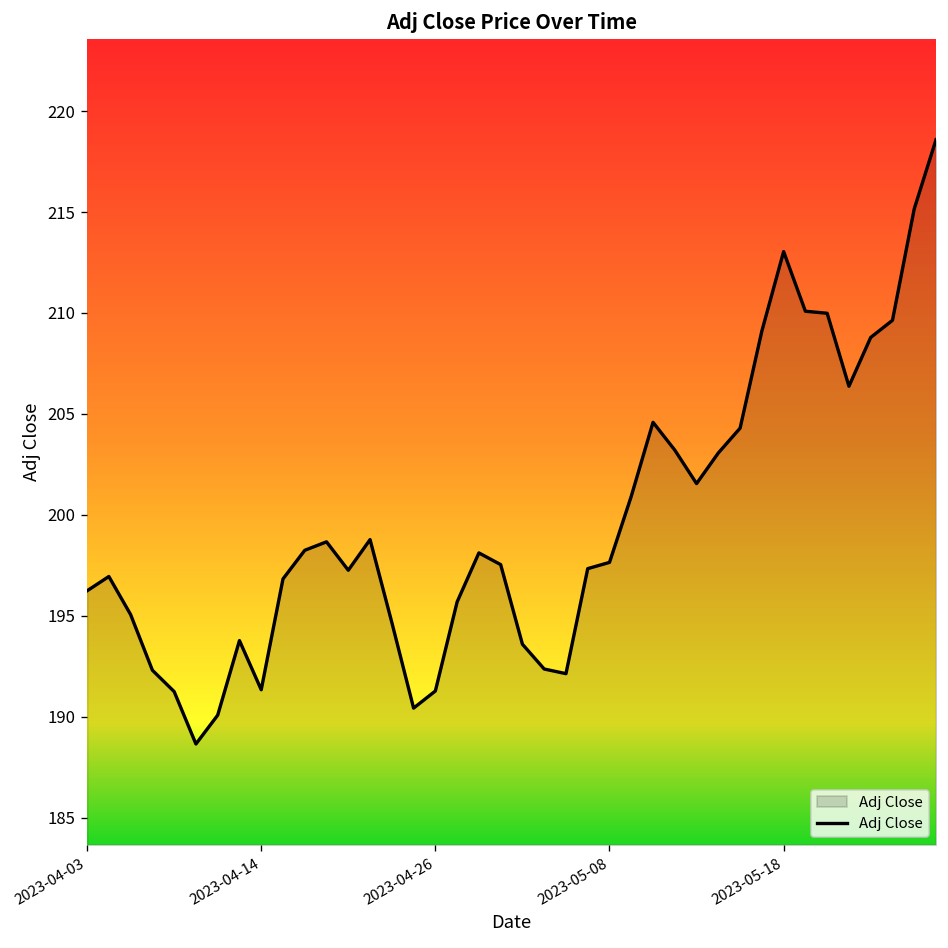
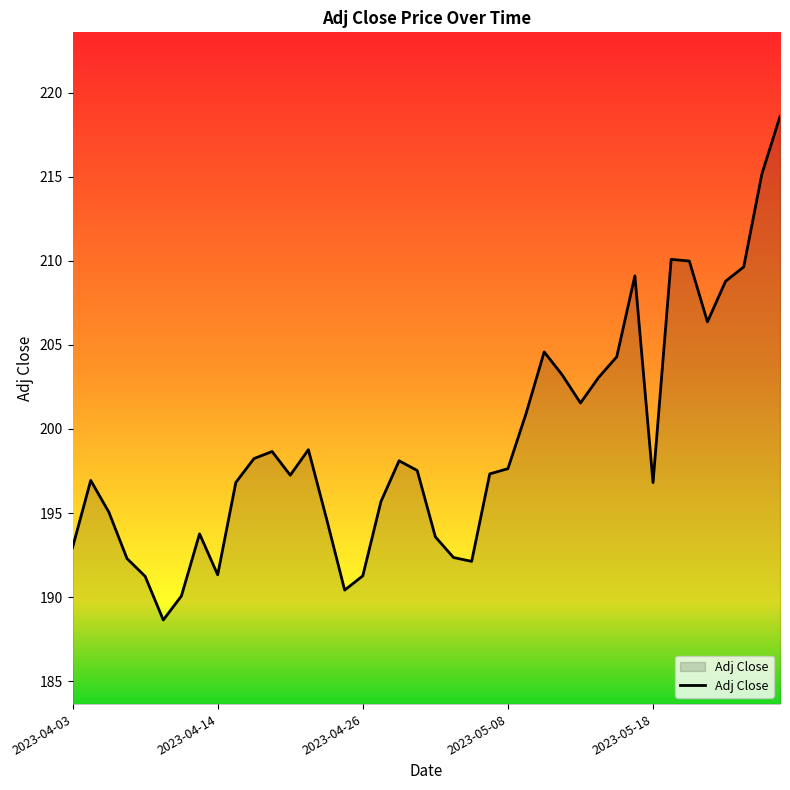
  {
-   "2023-04-03": 196.2,
+   "2023-04-03": 193.0,
    "2023-04-14": 191.3,
    "2023-04-26": 191.3,
    "2023-05-08": 197.6,
-   "2023-05-18": 213.0
+   "2023-05-18": 196.8
  }
